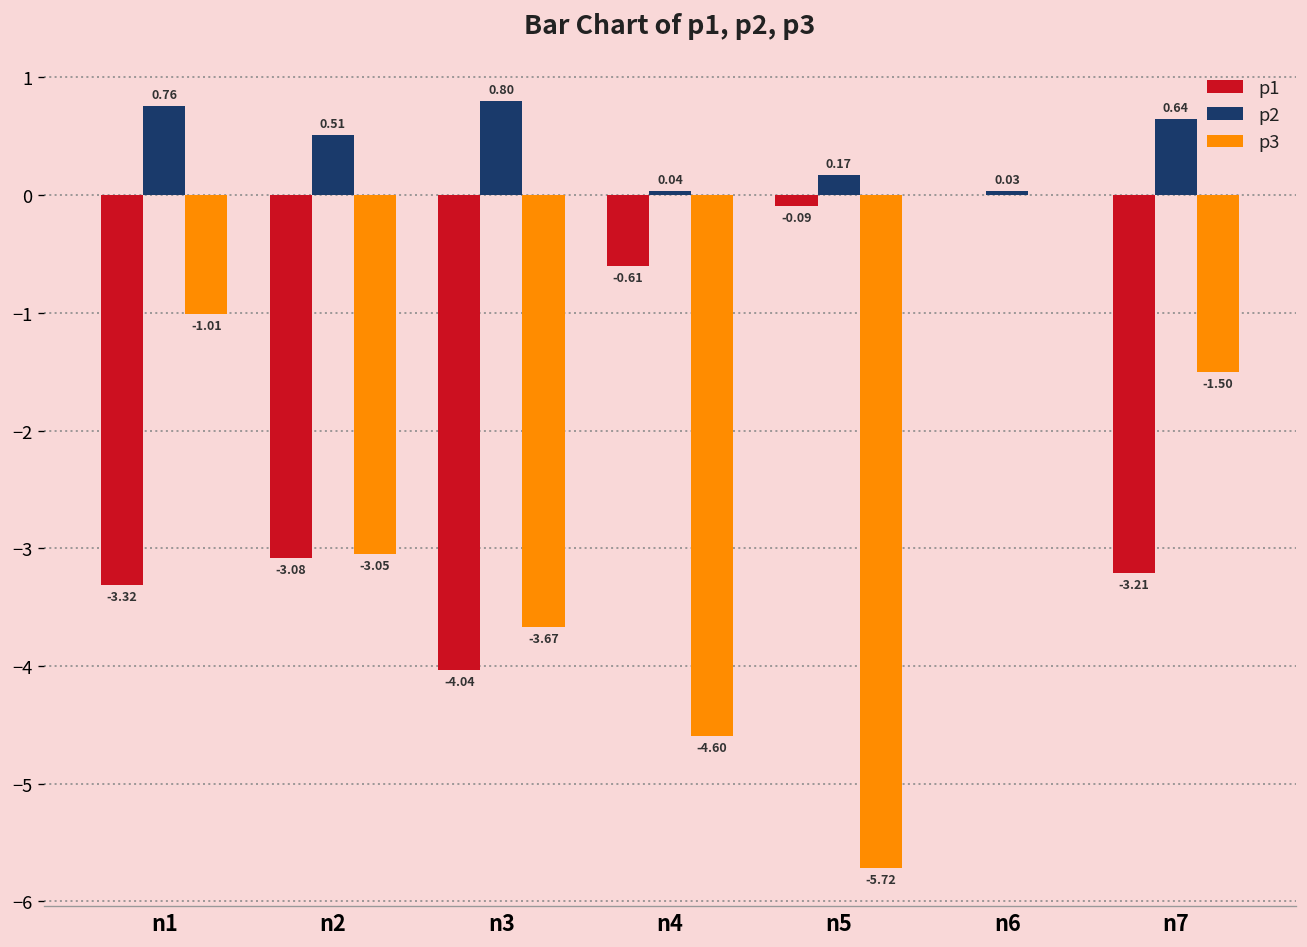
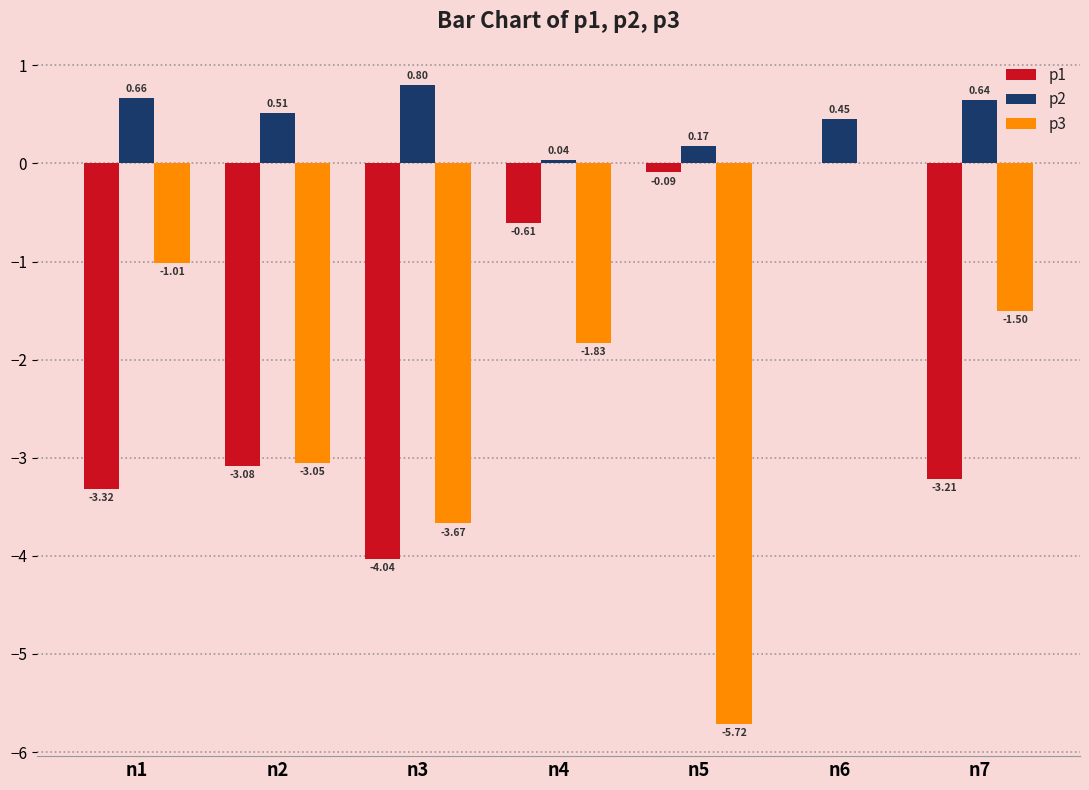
  {
    "p1": {
      "n1": -3.32,
      "n2": -3.08,
      "n3": -4.04,
      "n4": -0.61,
      "n5": -0.09,
      "n7": -3.21
    },
    "p2": {
-     "n1": 0.76,
+     "n1": 0.66,
      "n2": 0.51,
      "n3": 0.80,
      "n4": 0.04,
      "n5": 0.17,
-     "n6": 0.03,
+     "n6": 0.45,
      "n7": 0.64
    },
    "p3": {
      "n1": -1.01,
      "n2": -3.05,
      "n3": -3.67,
-     "n4": -4.60,
+     "n4": -1.83,
      "n5": -5.72,
      "n7": -1.50
    }
  }
